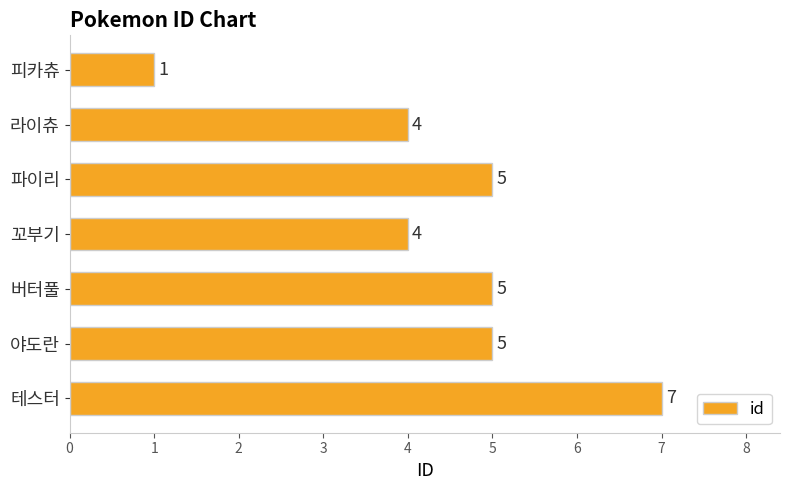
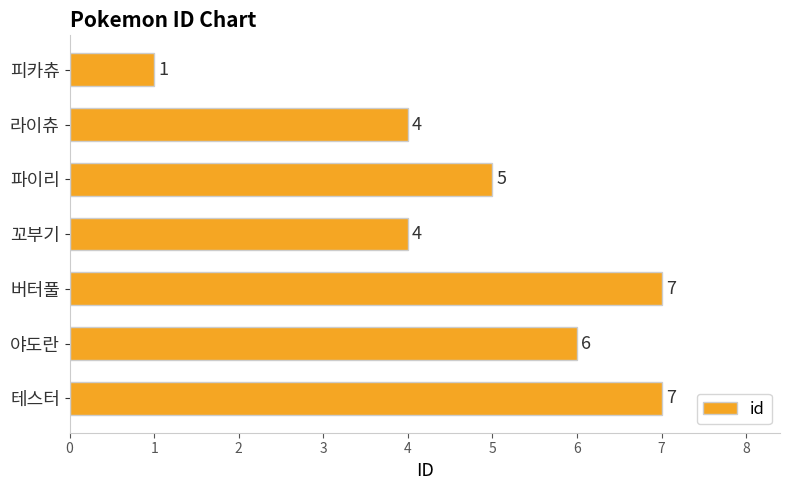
  {
    "피카츄": 1,
    "라이츄": 4,
    "파이리": 5,
    "꼬부기": 4,
-   "버터풀": 5,
-   "야도란": 5,
+   "버터풀": 7,
+   "야도란": 6,
    "테스터": 7
  }
